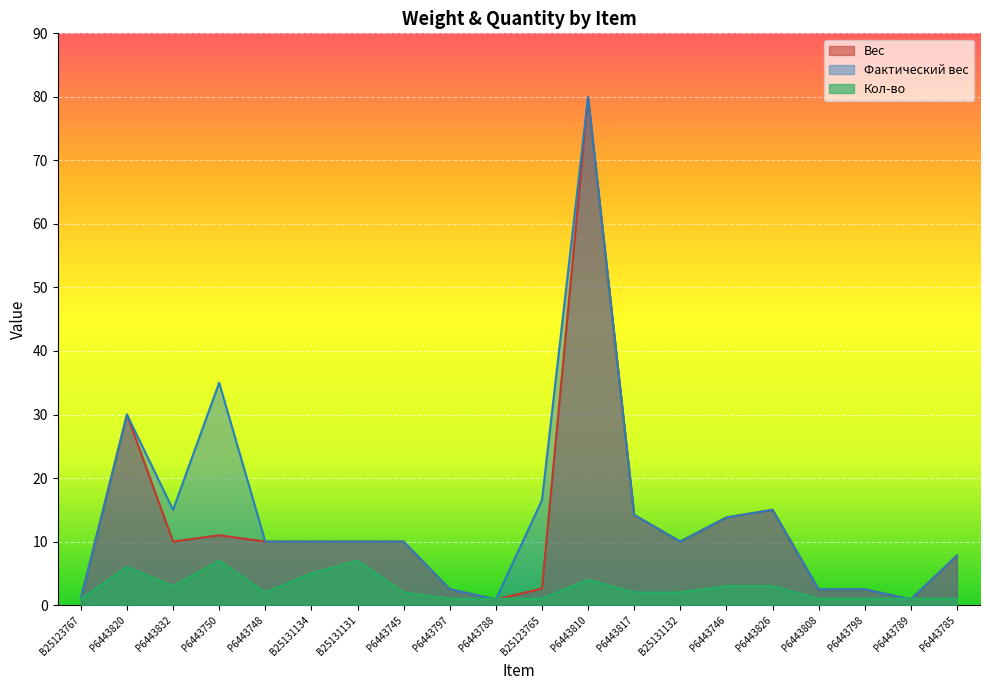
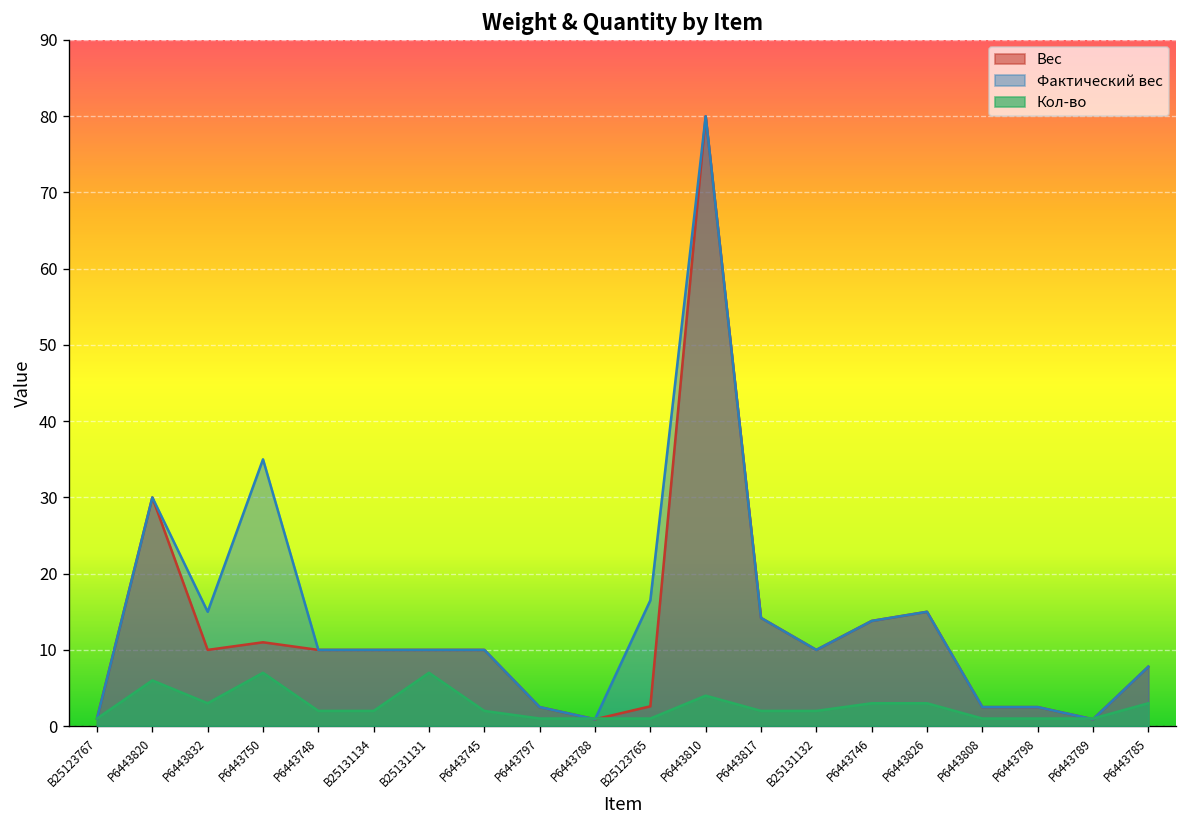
  {
    "Вес": {
      "P6443832": 10,
      "P6443750": 11,
      "B25123765": 3
    },
    "Фактический вес": {
      "P6443832": 15,
      "P6443750": 35,
      "B25123765": 17
    },
    "Кол-во": {
      "P6443820": 6,
      "P6443832": 3,
      "P6443750": 7,
      "P6443748": 2,
-     "B25131134": 5,
+     "B25131134": 2,
      "B25131131": 7,
      "P6443745": 2,
      "P6443797": 1,
      "B25123765": 1,
      "P6443810": 4,
      "P6443817": 2,
      "B25131132": 2,
      "P6443746": 3,
      "P6443826": 3,
      "P6443808": 1,
      "P6443798": 1,
-     "P6443785": 1
+     "P6443785": 3
    }
  }
